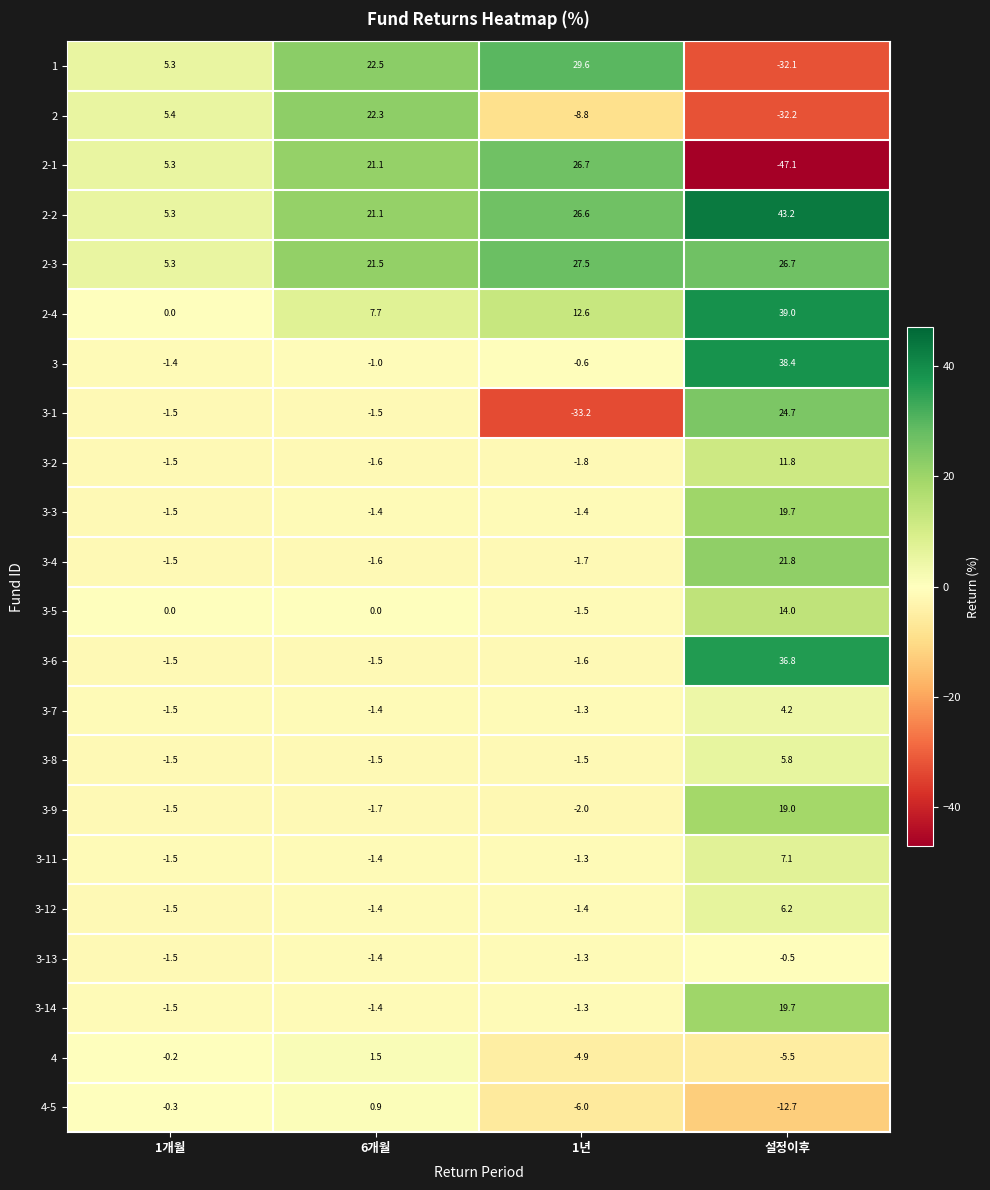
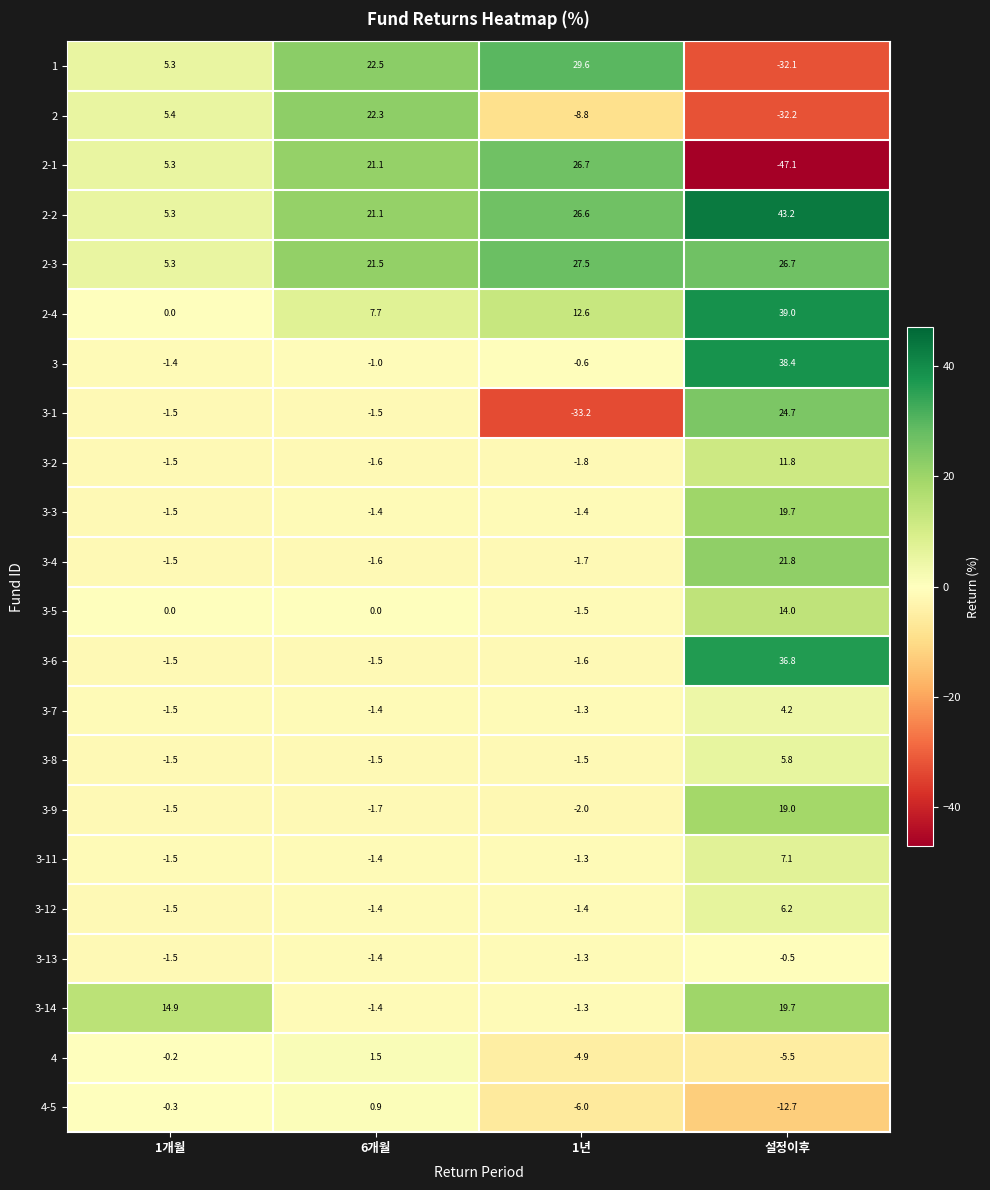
  {
    "1": {
      "1개월": 5.3,
      "6개월": 22.5,
      "1년": 29.6,
      "설정이후": -32.1
    },
    "2": {
      "1개월": 5.4,
      "6개월": 22.3,
      "1년": -8.8,
      "설정이후": -32.2
    },
    "2-1": {
      "1개월": 5.3,
      "6개월": 21.1,
      "1년": 26.7,
      "설정이후": -47.1
    },
    "2-2": {
      "1개월": 5.3,
      "6개월": 21.1,
      "1년": 26.6,
      "설정이후": 43.2
    },
    "2-3": {
      "1개월": 5.3,
      "6개월": 21.5,
      "1년": 27.5,
      "설정이후": 26.7
    },
    "2-4": {
      "1개월": 0.0,
      "6개월": 7.7,
      "1년": 12.6,
      "설정이후": 39.0
    },
    "3": {
      "1개월": -1.4,
      "6개월": -1.0,
      "1년": -0.6,
      "설정이후": 38.4
    },
    "3-1": {
      "1개월": -1.5,
      "6개월": -1.5,
      "1년": -33.2,
      "설정이후": 24.7
    },
    "3-2": {
      "1개월": -1.5,
      "6개월": -1.6,
      "1년": -1.8,
      "설정이후": 11.8
    },
    "3-3": {
      "1개월": -1.5,
      "6개월": -1.4,
      "1년": -1.4,
      "설정이후": 19.7
    },
    "3-4": {
      "1개월": -1.5,
      "6개월": -1.6,
      "1년": -1.7,
      "설정이후": 21.8
    },
    "3-5": {
      "1개월": 0.0,
      "6개월": 0.0,
      "1년": -1.5,
      "설정이후": 14.0
    },
    "3-6": {
      "1개월": -1.5,
      "6개월": -1.5,
      "1년": -1.6,
      "설정이후": 36.8
    },
    "3-7": {
      "1개월": -1.5,
      "6개월": -1.4,
      "1년": -1.3,
      "설정이후": 4.2
    },
    "3-8": {
      "1개월": -1.5,
      "6개월": -1.5,
      "1년": -1.5,
      "설정이후": 5.8
    },
    "3-9": {
      "1개월": -1.5,
      "6개월": -1.7,
      "1년": -2.0,
      "설정이후": 19.0
    },
    "3-11": {
      "1개월": -1.5,
      "6개월": -1.4,
      "1년": -1.3,
      "설정이후": 7.1
    },
    "3-12": {
      "1개월": -1.5,
      "6개월": -1.4,
      "1년": -1.4,
      "설정이후": 6.2
    },
    "3-13": {
      "1개월": -1.5,
      "6개월": -1.4,
      "1년": -1.3,
      "설정이후": -0.5
    },
    "3-14": {
-     "1개월": -1.5,
+     "1개월": 14.9,
      "6개월": -1.4,
      "1년": -1.3,
      "설정이후": 19.7
    },
    "4": {
      "1개월": -0.2,
      "6개월": 1.5,
      "1년": -4.9,
      "설정이후": -5.5
    },
    "4-5": {
      "1개월": -0.3,
      "6개월": 0.9,
      "1년": -6.0,
      "설정이후": -12.7
    }
  }
